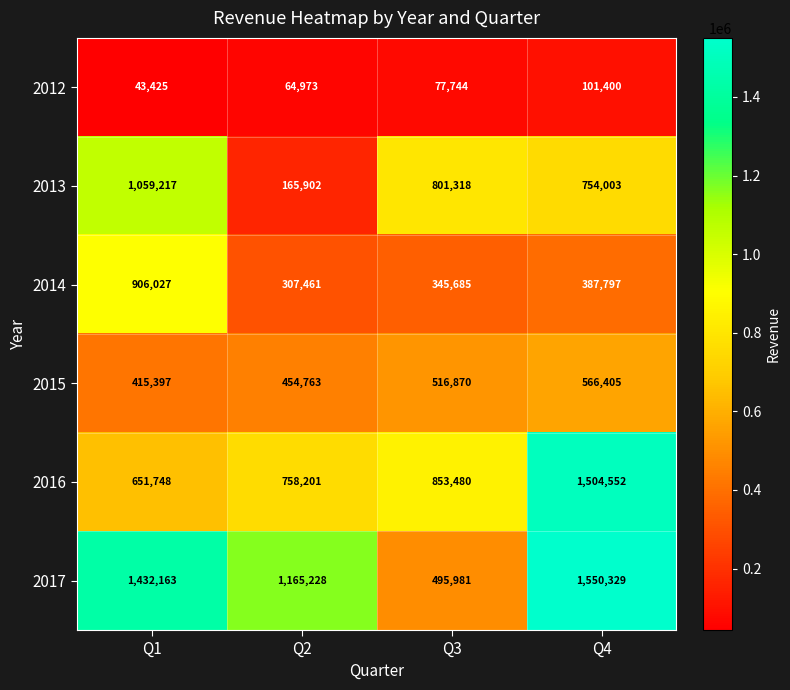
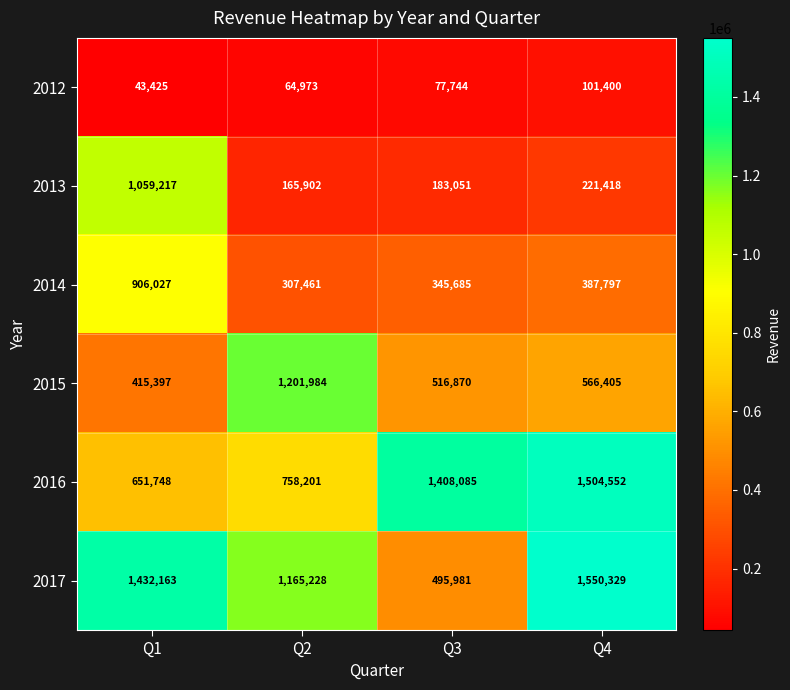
  {
    "2012": {
      "Q1": "43,425",
      "Q2": "64,973",
      "Q3": "77,744",
      "Q4": "101,400"
    },
    "2013": {
      "Q1": "1,059,217",
      "Q2": "165,902",
-     "Q3": "801,318",
-     "Q4": "754,003"
+     "Q3": "183,051",
+     "Q4": "221,418"
    },
    "2014": {
      "Q1": "906,027",
      "Q2": "307,461",
      "Q3": "345,685",
      "Q4": "387,797"
    },
    "2015": {
      "Q1": "415,397",
-     "Q2": "454,763",
+     "Q2": "1,201,984",
      "Q3": "516,870",
      "Q4": "566,405"
    },
    "2016": {
      "Q1": "651,748",
      "Q2": "758,201",
-     "Q3": "853,480",
+     "Q3": "1,408,085",
      "Q4": "1,504,552"
    },
    "2017": {
      "Q1": "1,432,163",
      "Q2": "1,165,228",
      "Q3": "495,981",
      "Q4": "1,550,329"
    }
  }
